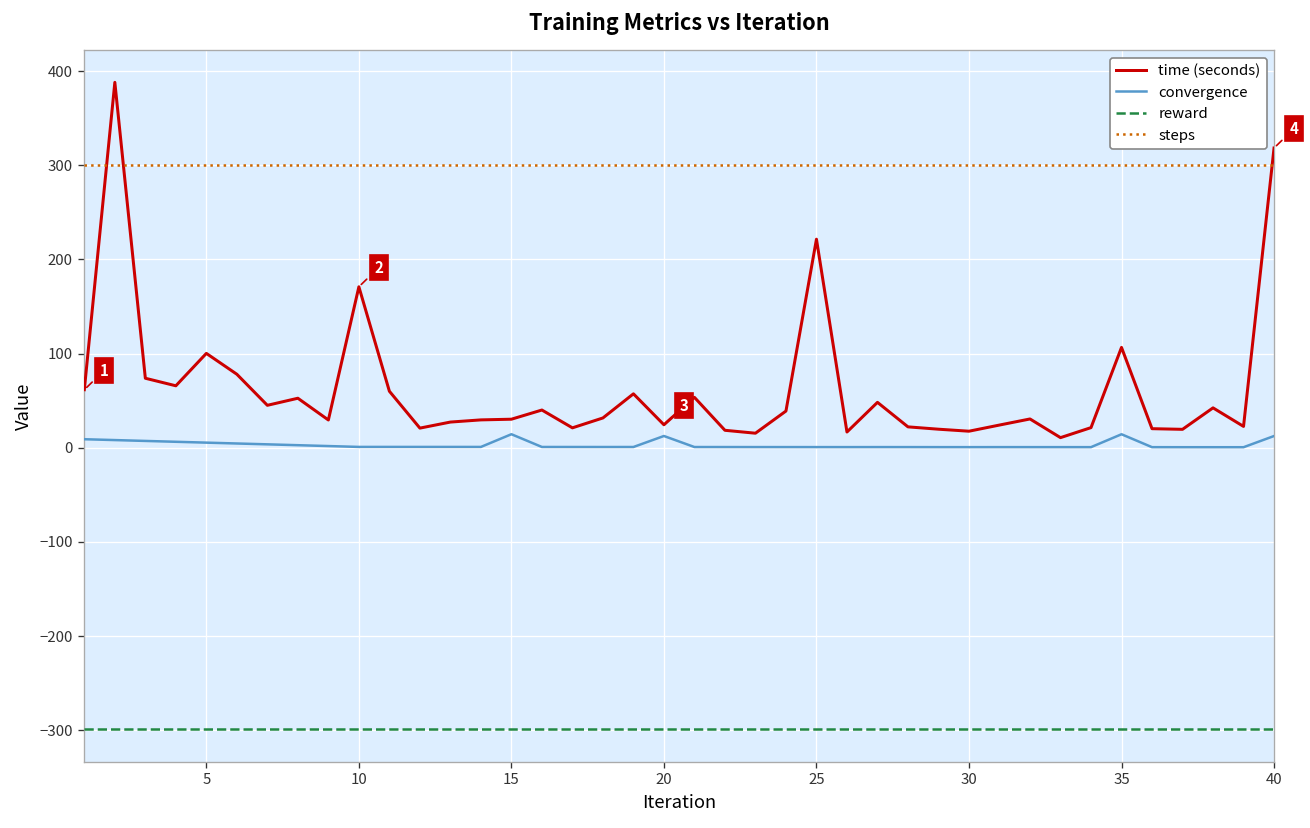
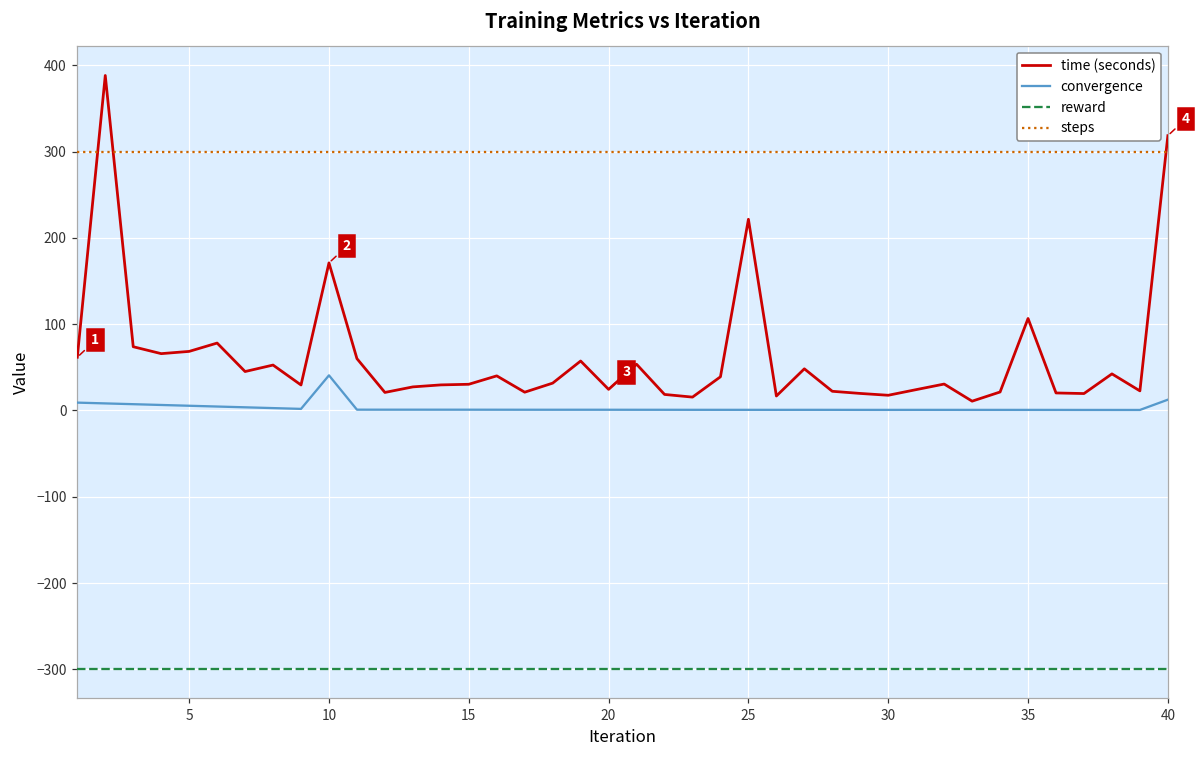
  {
    "time (seconds)": {
-     "5": 100,
+     "5": 70,
      "15": 30,
      "25": 220,
      "30": 20,
      "35": 110
    },
    "convergence": {
      "5": 10,
-     "10": 0,
-     "15": 10,
-     "20": 10,
+     "10": 40,
+     "15": 0,
+     "20": 0,
      "25": 0,
      "30": 0,
-     "35": 10,
+     "35": 0,
      "40": 10
    },
    "reward": {
      "5": -300,
      "10": -300,
      "15": -300,
      "20": -300,
      "25": -300,
      "30": -300,
      "35": -300,
      "40": -300
    },
    "steps": {
      "5": 300,
      "10": 300,
      "15": 300,
      "20": 300,
      "25": 300,
      "30": 300,
      "35": 300,
      "40": 300
    }
  }
